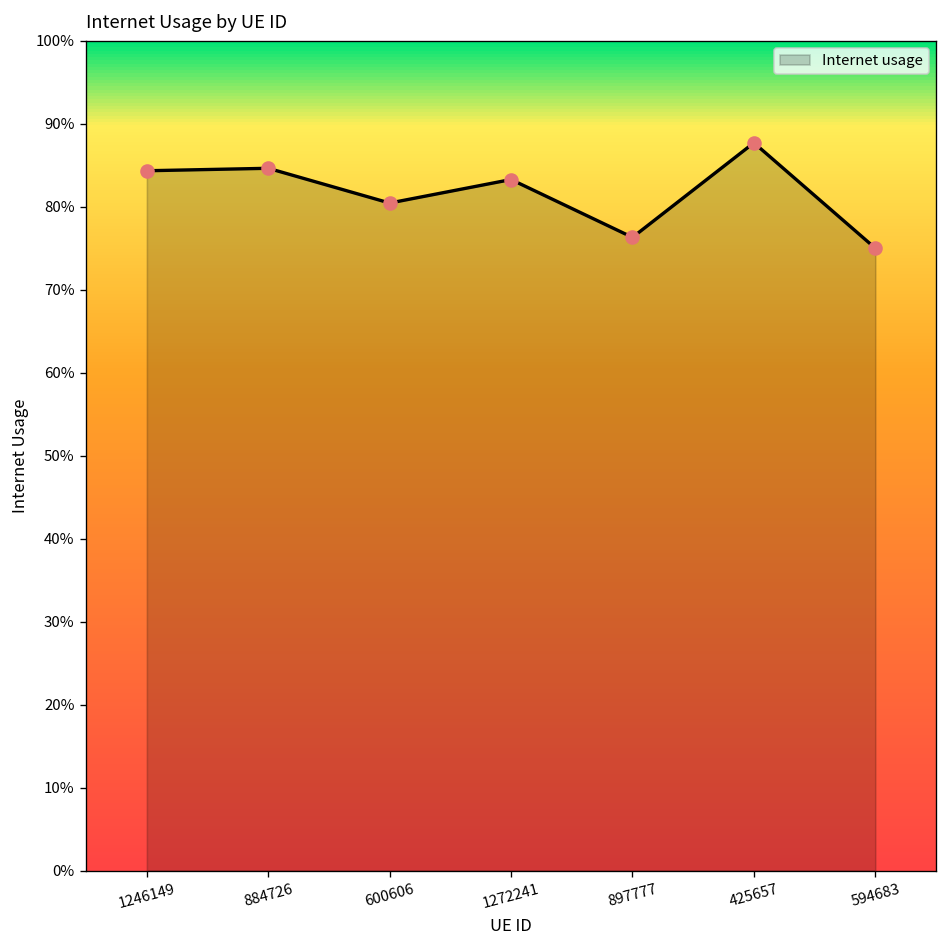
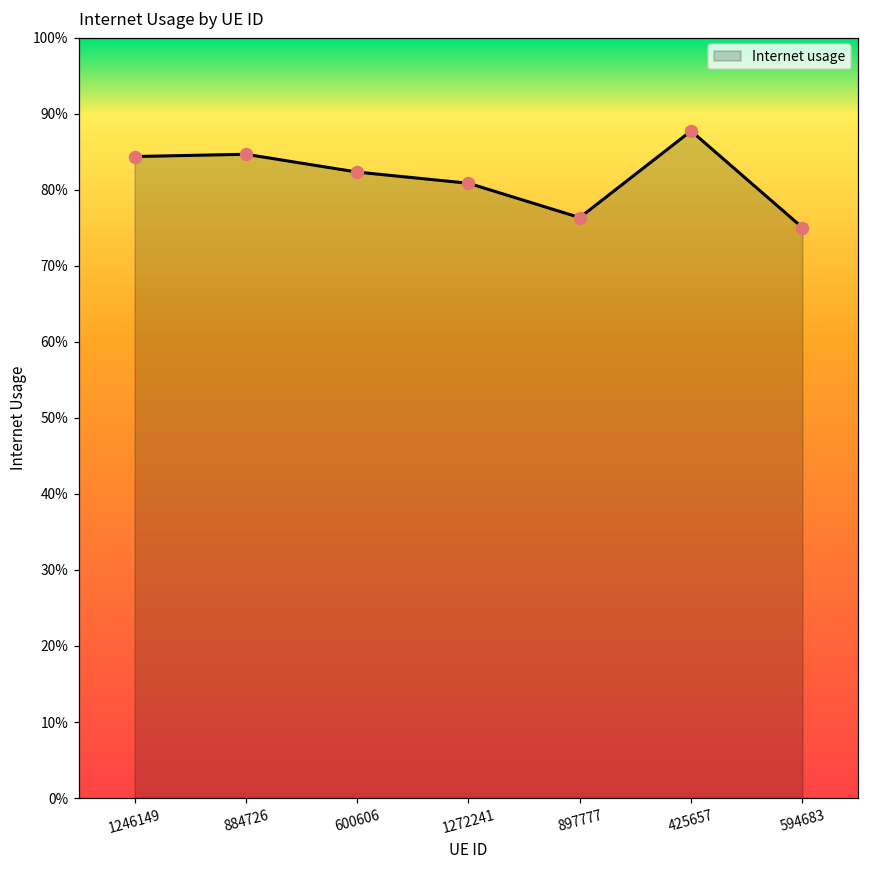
  {
    "1246149": "84%",
    "884726": "85%",
-   "600606": "80%",
-   "1272241": "83%",
+   "600606": "82%",
+   "1272241": "81%",
    "897777": "76%",
    "425657": "88%",
    "594683": "75%"
  }
